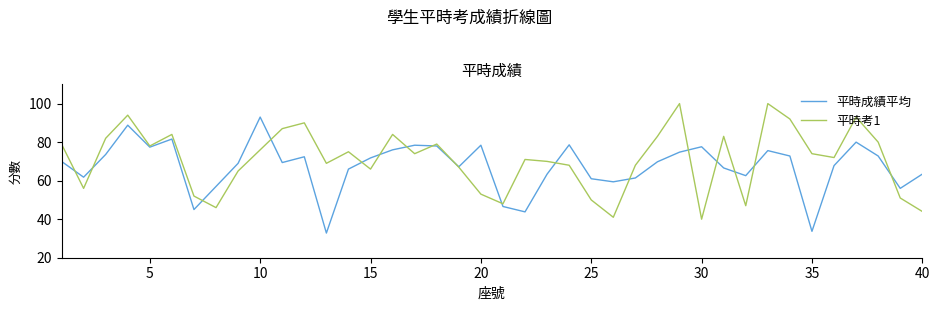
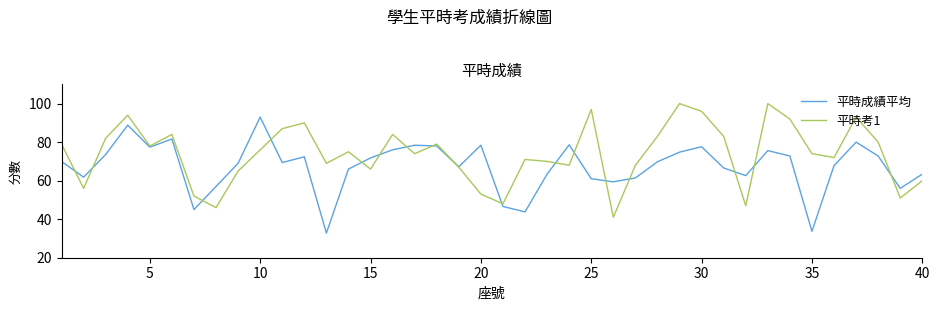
  {
    "平時成績平均": {
      "10": 93,
      "15": 72,
      "20": 78,
      "25": 61,
      "30": 78,
      "35": 34,
      "40": 63
    },
    "平時考1": {
      "10": 76,
      "15": 66,
      "20": 53,
-     "25": 50,
-     "30": 40,
+     "25": 97,
+     "30": 96,
      "35": 74,
-     "40": 44
+     "40": 60
    }
  }
